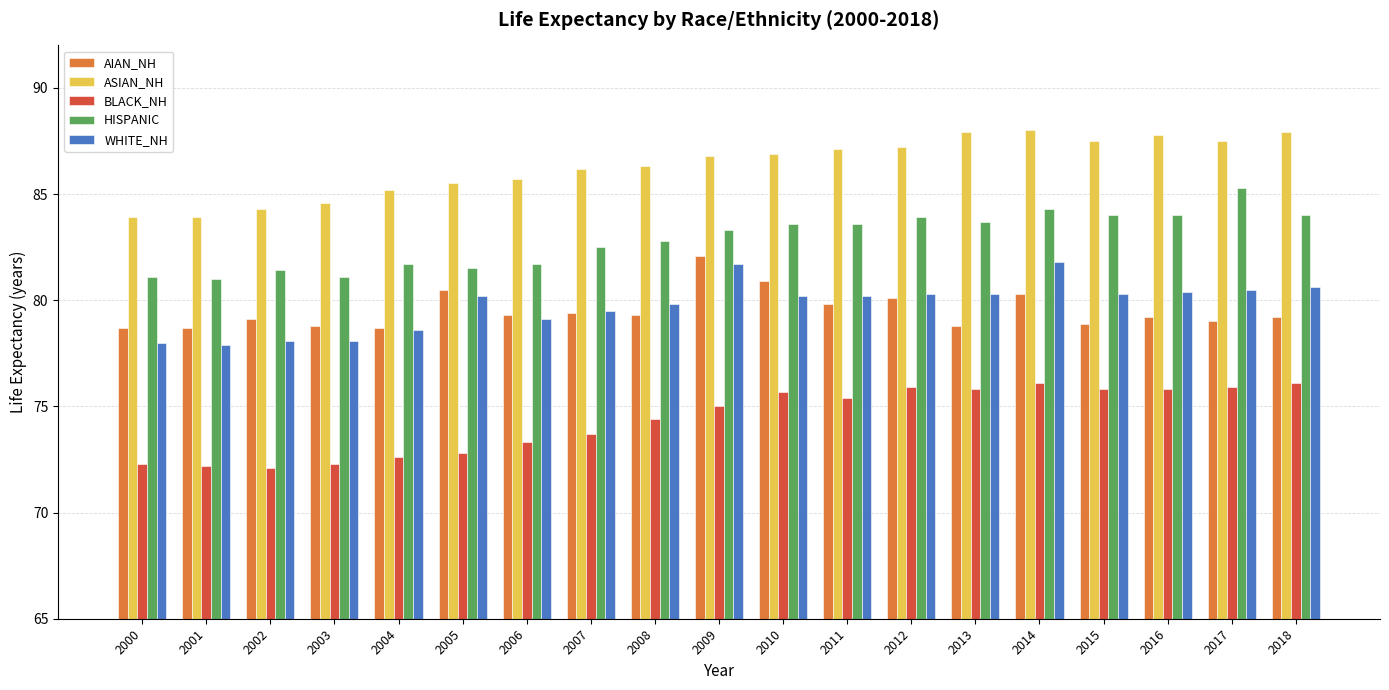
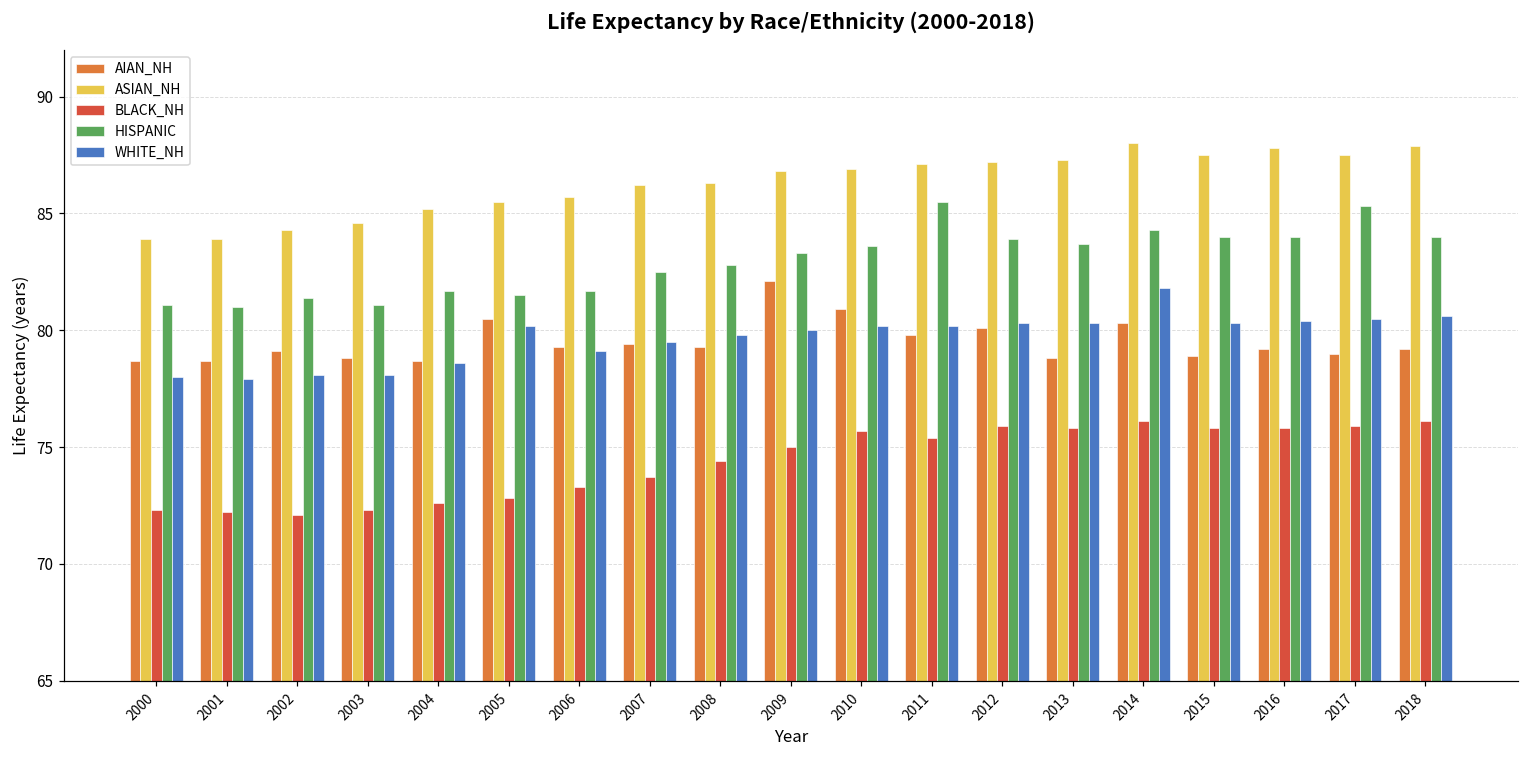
  {
    "ASIAN_NH": {
      "2000": 83.9,
      "2001": 83.9,
      "2002": 84.3,
      "2003": 84.6,
      "2004": 85.2,
      "2005": 85.5,
      "2006": 85.7,
      "2007": 86.2,
      "2008": 86.3,
      "2009": 86.8,
      "2010": 86.9,
      "2011": 87.1,
      "2012": 87.2,
-     "2013": 87.9,
+     "2013": 87.3,
      "2014": 88.0,
      "2015": 87.5,
      "2016": 87.8,
      "2017": 87.5,
      "2018": 87.9
    },
    "HISPANIC": {
      "2000": 81.1,
      "2001": 81.0,
      "2002": 81.4,
      "2003": 81.1,
      "2004": 81.7,
      "2005": 81.5,
      "2006": 81.7,
      "2007": 82.5,
      "2008": 82.8,
      "2009": 83.3,
      "2010": 83.6,
-     "2011": 83.6,
+     "2011": 85.5,
      "2012": 83.9,
      "2013": 83.7,
      "2014": 84.3,
      "2015": 84.0,
      "2016": 84.0,
      "2017": 85.3,
      "2018": 84.0
    },
    "WHITE_NH": {
      "2000": 78.0,
      "2001": 77.9,
      "2002": 78.1,
      "2003": 78.1,
      "2004": 78.6,
      "2005": 80.2,
      "2006": 79.1,
      "2007": 79.5,
      "2008": 79.8,
-     "2009": 81.7,
+     "2009": 80.0,
      "2010": 80.2,
      "2011": 80.2,
      "2012": 80.3,
      "2013": 80.3,
      "2014": 81.8,
      "2015": 80.3,
      "2016": 80.4,
      "2017": 80.5,
      "2018": 80.6
    }
  }
